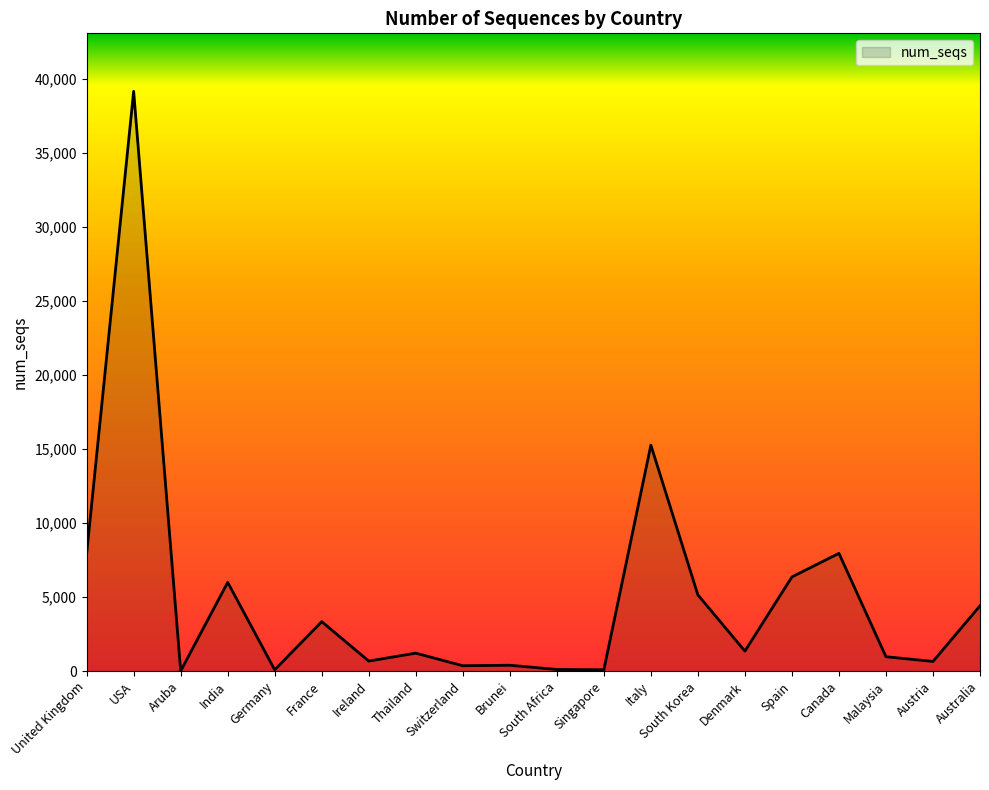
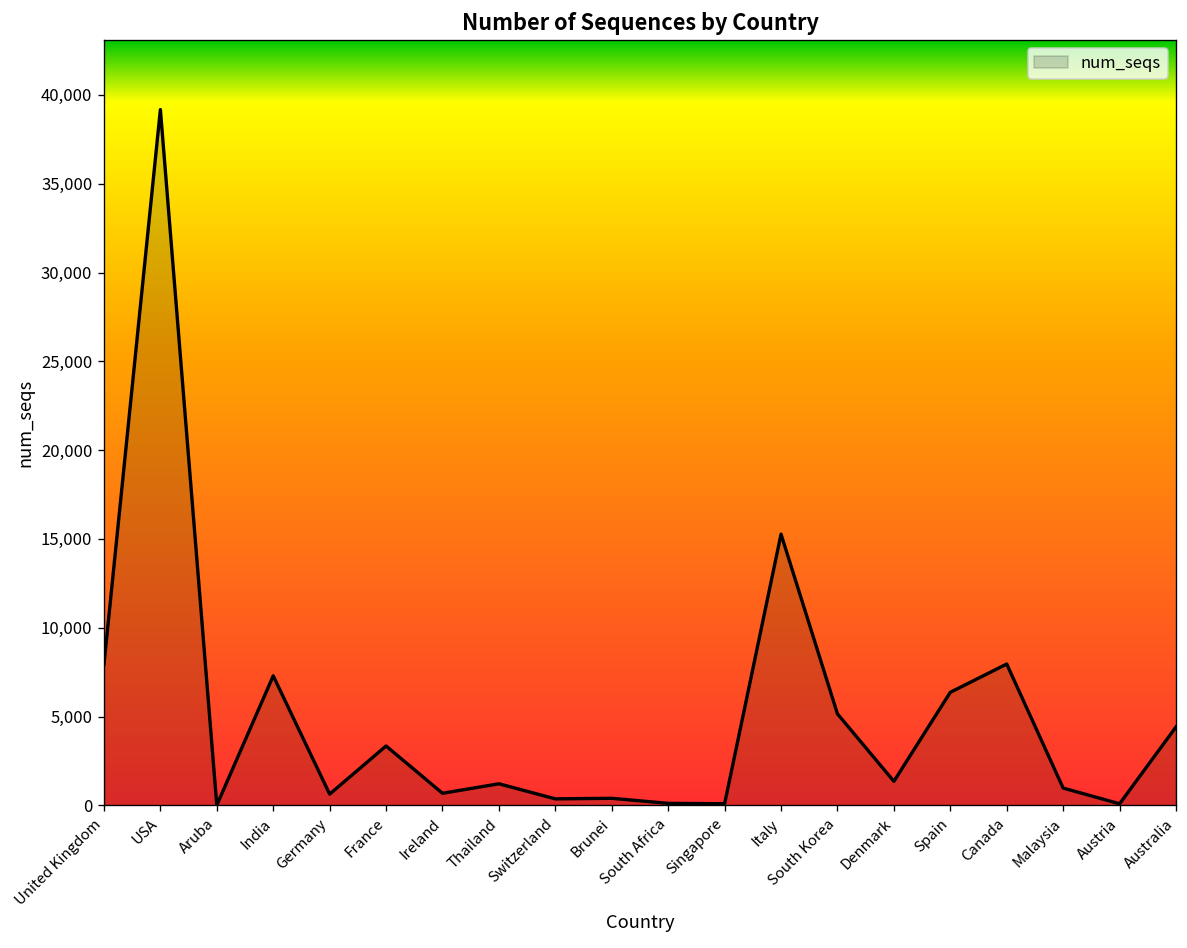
  {
    "United Kingdom": "7,900",
    "USA": "39,200",
    "Aruba": "0",
-   "India": "6,000",
-   "Germany": "100",
+   "India": "7,300",
+   "Germany": "600",
    "France": "3,300",
    "Ireland": "700",
    "Thailand": "1,200",
    "Switzerland": "400",
    "Brunei": "400",
    "South Africa": "100",
    "Singapore": "100",
    "Italy": "15,300",
    "South Korea": "5,100",
    "Denmark": "1,400",
    "Spain": "6,400",
    "Canada": "8,000",
    "Malaysia": "1,000",
-   "Austria": "700",
+   "Austria": "100",
    "Australia": "4,400"
  }
